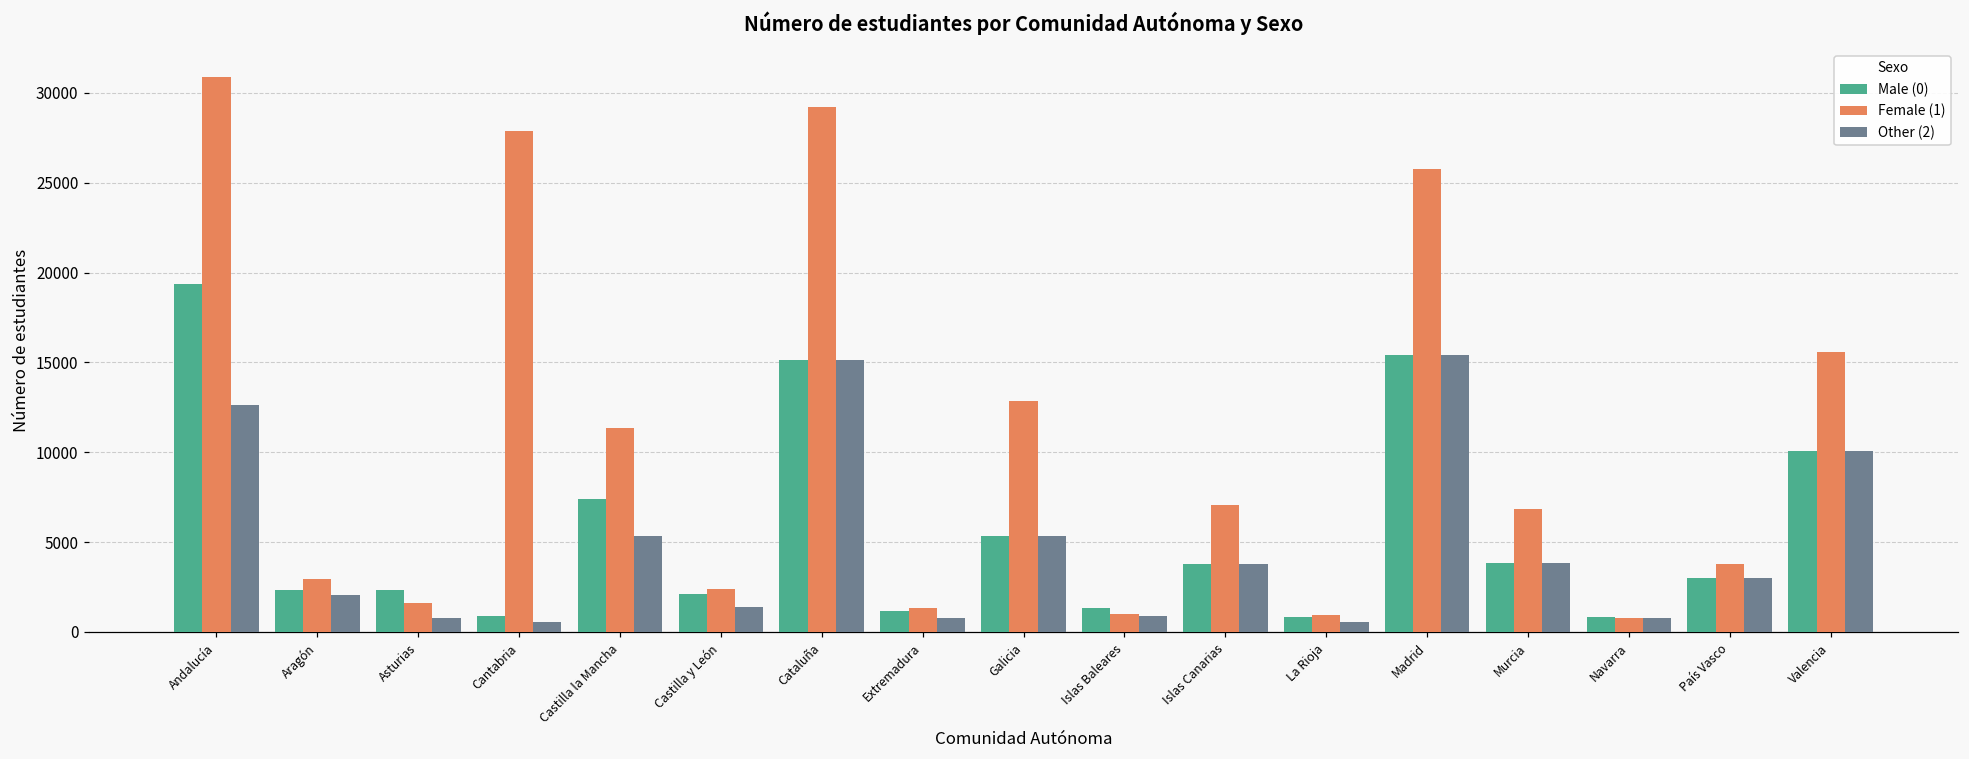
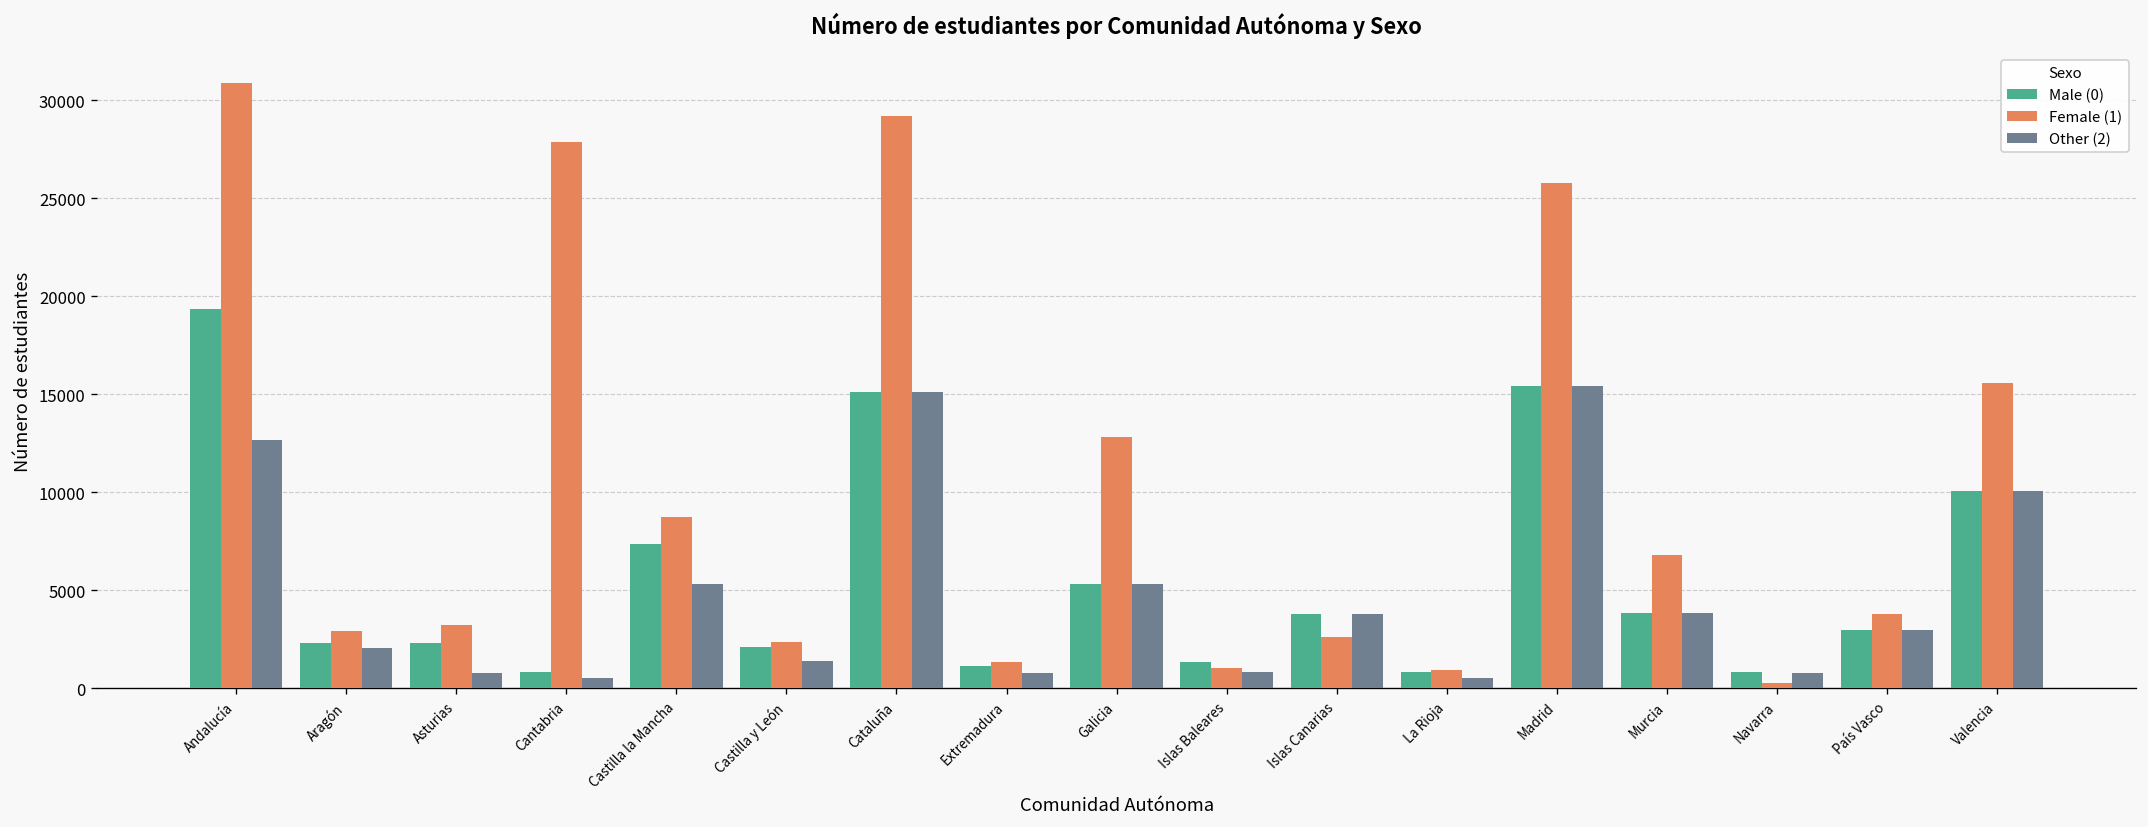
  {
    "Female (1)": {
      "Andalucía": 30900,
      "Aragón": 2900,
-     "Asturias": 1600,
+     "Asturias": 3300,
      "Cantabria": 27900,
-     "Castilla la Mancha": 11300,
+     "Castilla la Mancha": 8700,
      "Castilla y León": 2400,
      "Cataluña": 29200,
      "Extremadura": 1300,
      "Galicia": 12800,
      "Islas Baleares": 1000,
-     "Islas Canarias": 7100,
+     "Islas Canarias": 2600,
      "La Rioja": 900,
      "Madrid": 25800,
      "Murcia": 6800,
-     "Navarra": 800,
+     "Navarra": 300,
      "País Vasco": 3800,
      "Valencia": 15600
    }
  }
